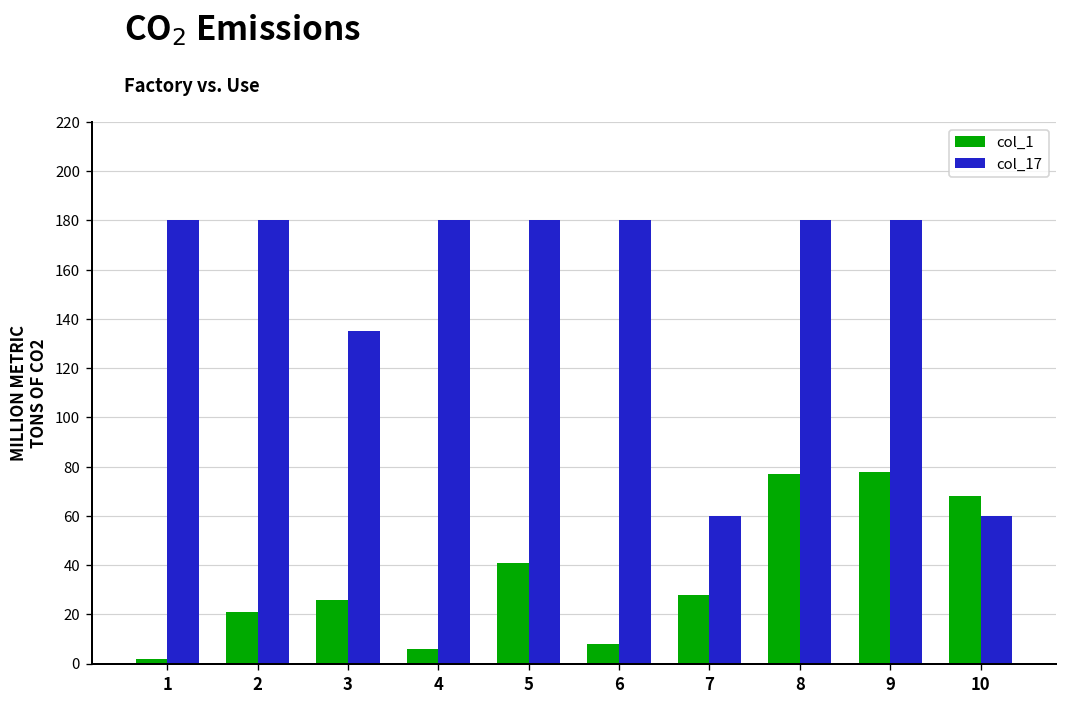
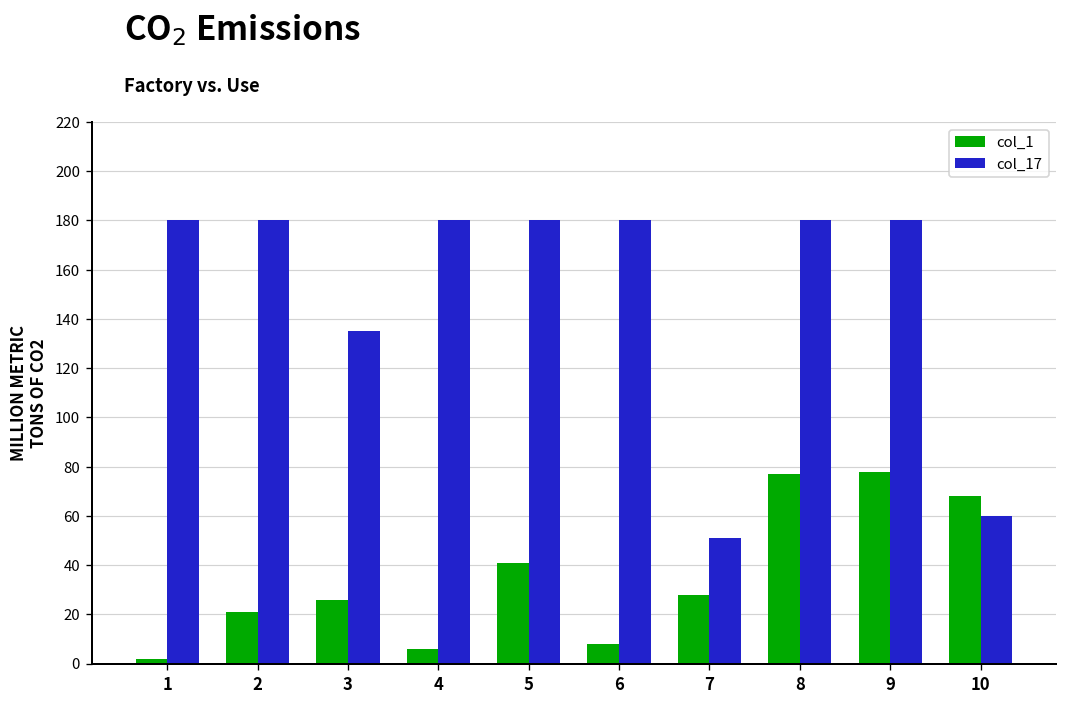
  {
    "col_1": {
      "1": 2,
      "2": 21,
      "3": 26,
      "4": 6,
      "5": 41,
      "6": 8,
      "7": 28,
      "8": 77,
      "9": 78,
      "10": 68
    },
    "col_17": {
      "1": 180,
      "2": 180,
      "3": 135,
      "4": 180,
      "5": 180,
      "6": 180,
-     "7": 60,
+     "7": 51,
      "8": 180,
      "9": 180,
      "10": 60
    }
  }
